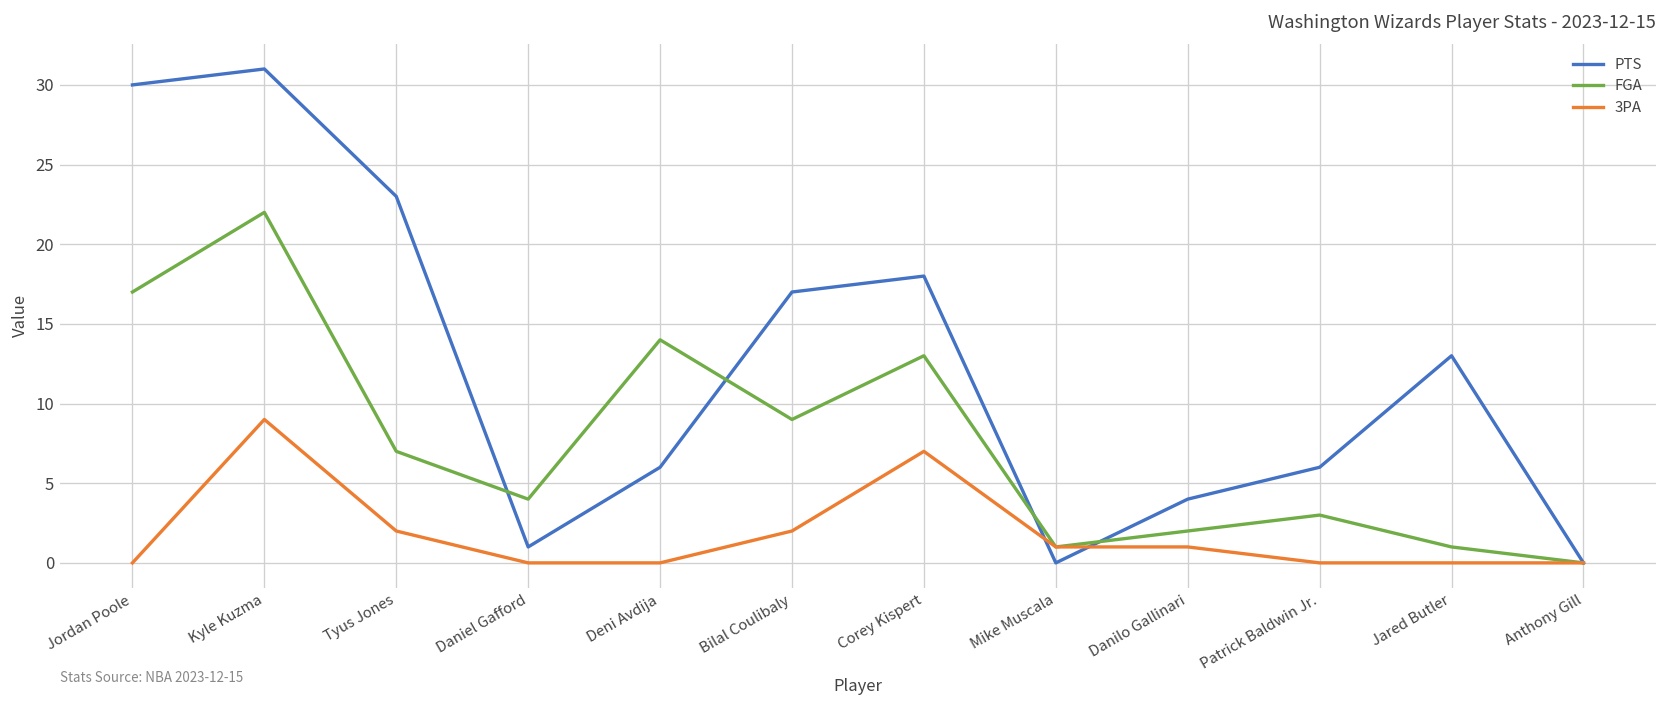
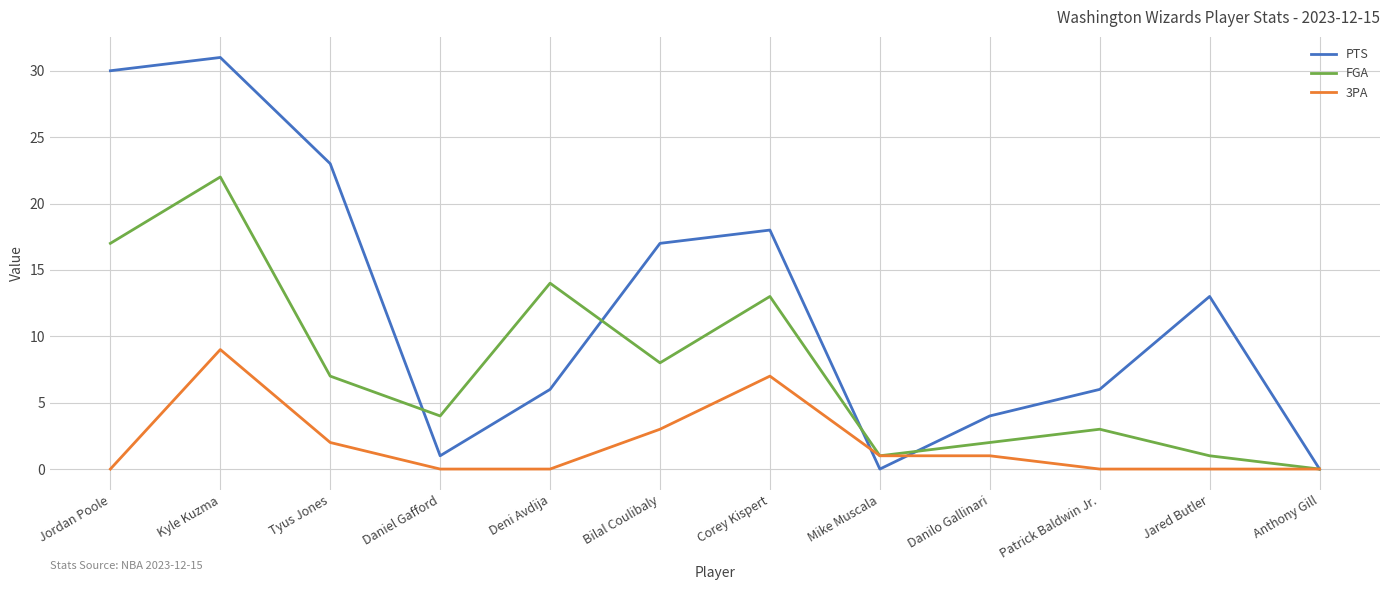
  {
    "PTS": {
      "Jordan Poole": 30,
      "Kyle Kuzma": 31,
      "Tyus Jones": 23,
      "Daniel Gafford": 1,
      "Deni Avdija": 6,
      "Bilal Coulibaly": 17,
      "Corey Kispert": 18,
      "Mike Muscala": 0,
      "Danilo Gallinari": 4,
      "Patrick Baldwin Jr.": 6,
      "Jared Butler": 13
    },
    "FGA": {
      "Jordan Poole": 17,
      "Kyle Kuzma": 22,
      "Tyus Jones": 7,
      "Daniel Gafford": 4,
      "Deni Avdija": 14,
-     "Bilal Coulibaly": 9,
+     "Bilal Coulibaly": 8,
      "Corey Kispert": 13,
      "Danilo Gallinari": 2,
      "Patrick Baldwin Jr.": 3,
      "Jared Butler": 1
    },
    "3PA": {
      "Jordan Poole": 0,
      "Kyle Kuzma": 9,
      "Tyus Jones": 2,
      "Daniel Gafford": 0,
      "Deni Avdija": 0,
-     "Bilal Coulibaly": 2,
+     "Bilal Coulibaly": 3,
      "Corey Kispert": 7,
      "Danilo Gallinari": 1,
      "Patrick Baldwin Jr.": 0,
      "Jared Butler": 0
    }
  }
